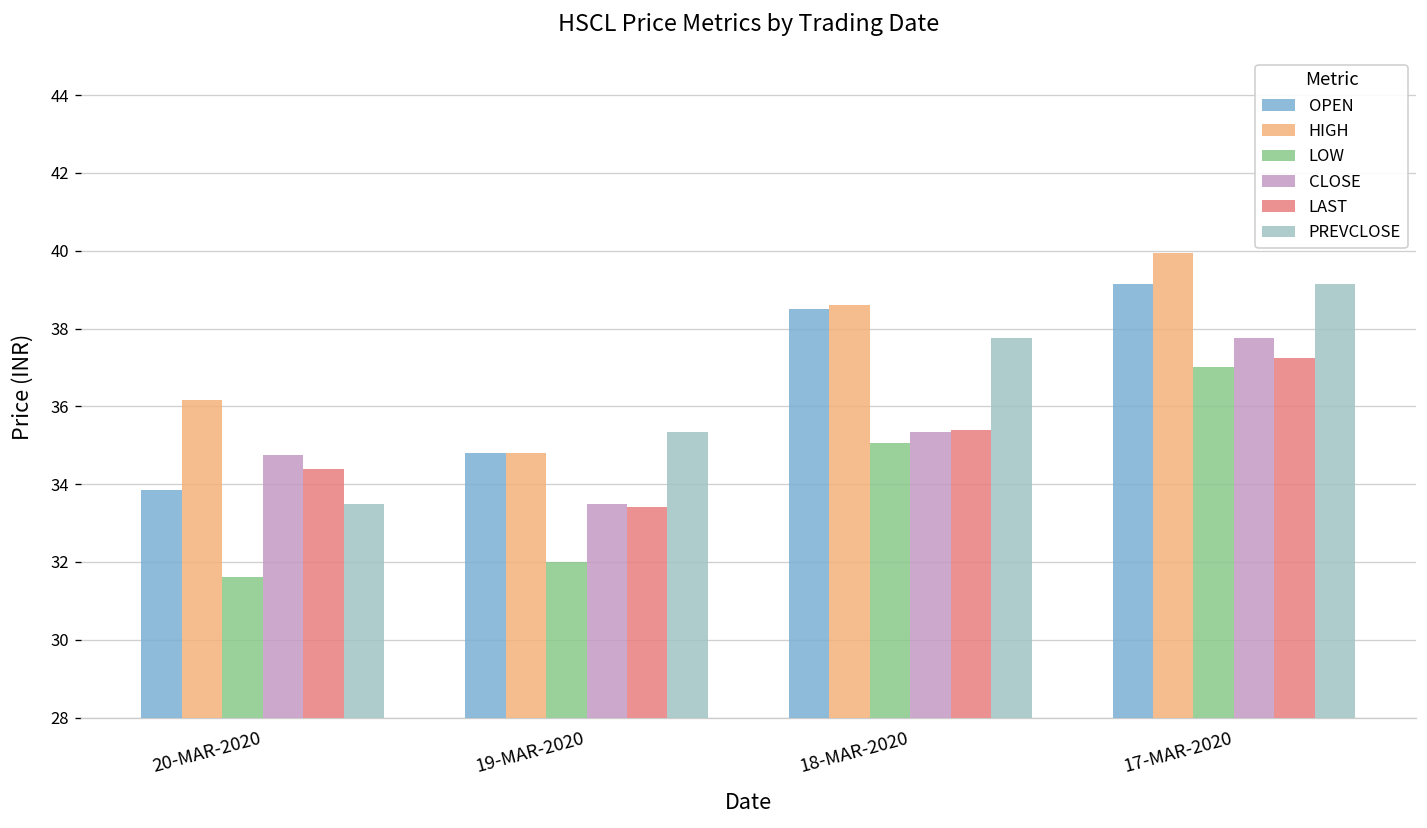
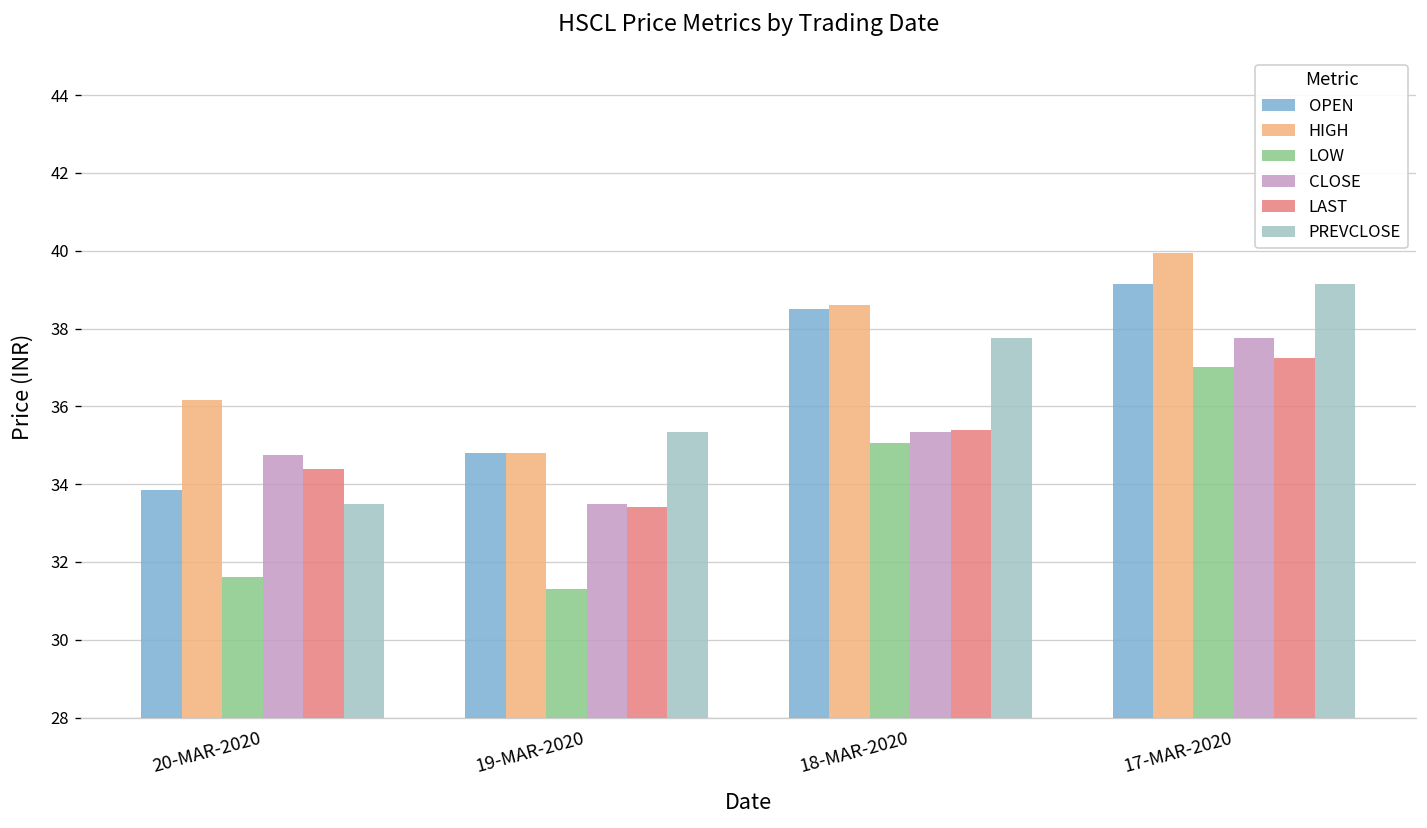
  {
    "LOW": {
      "20-MAR-2020": 31.6,
-     "19-MAR-2020": 32.0,
+     "19-MAR-2020": 31.3,
      "18-MAR-2020": 35.1,
      "17-MAR-2020": 37.0
    }
  }
